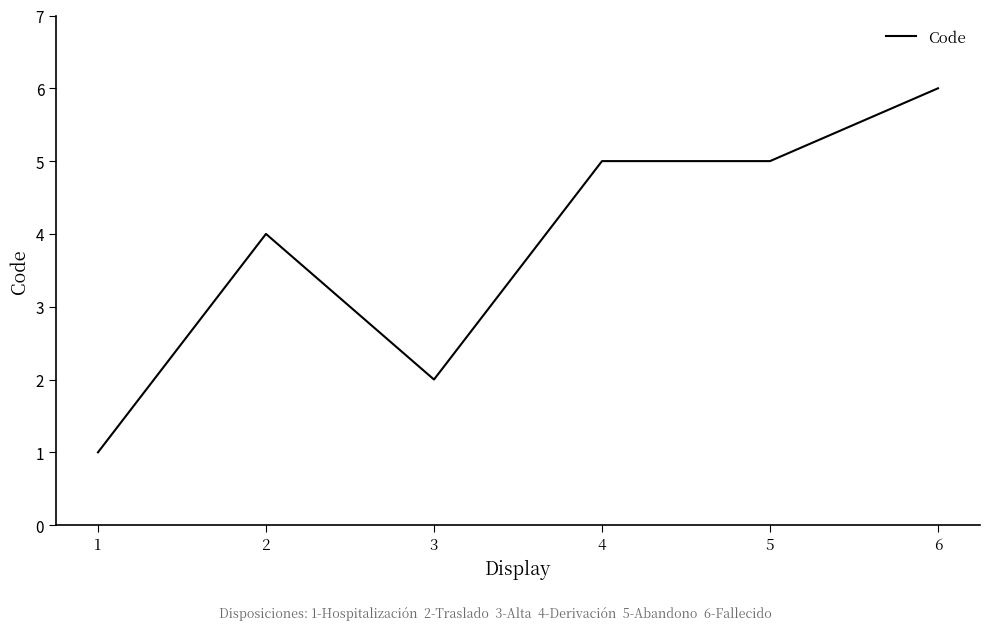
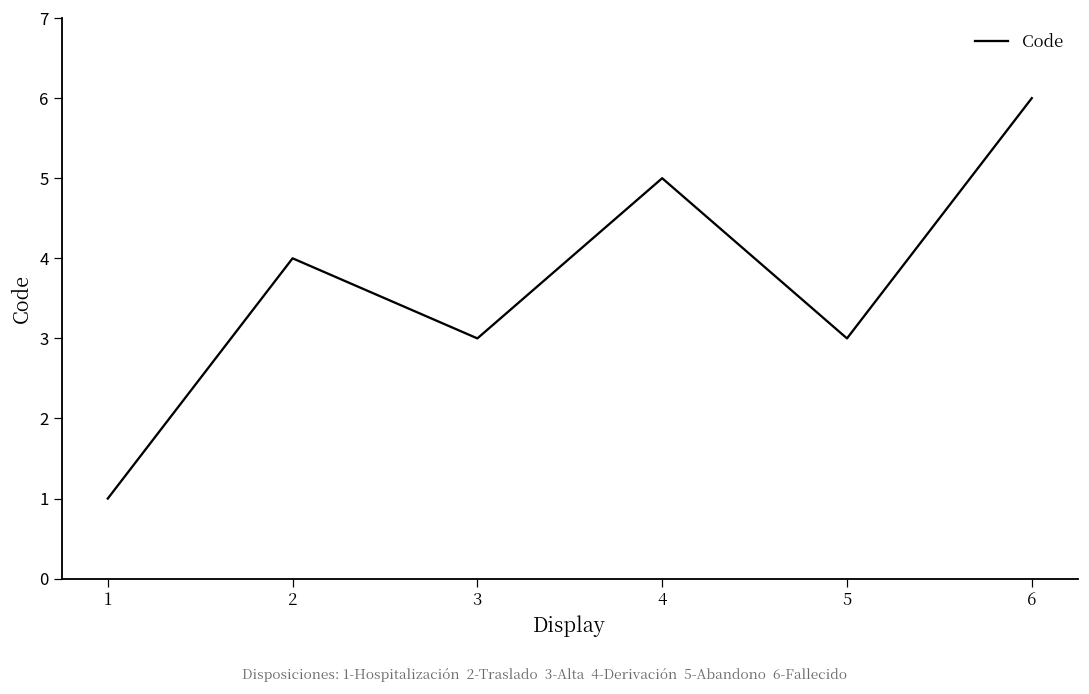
  {
    "1": 1,
    "2": 4,
-   "3": 2,
+   "3": 3,
    "4": 5,
-   "5": 5,
+   "5": 3,
    "6": 6
  }
